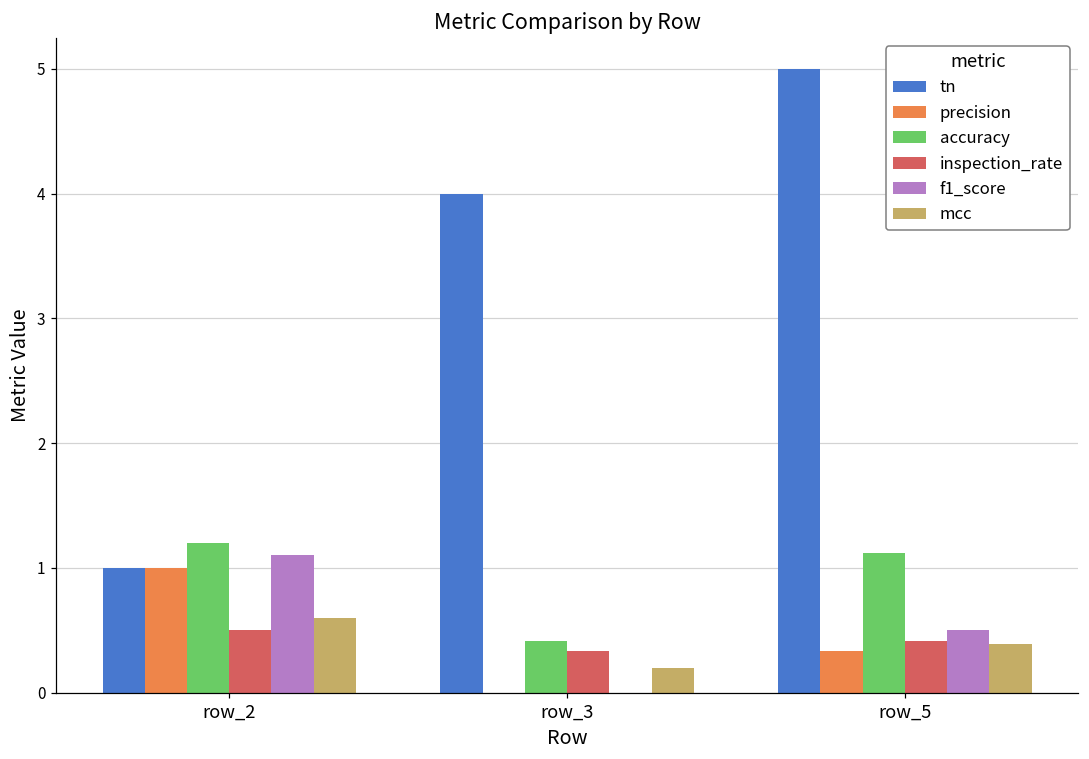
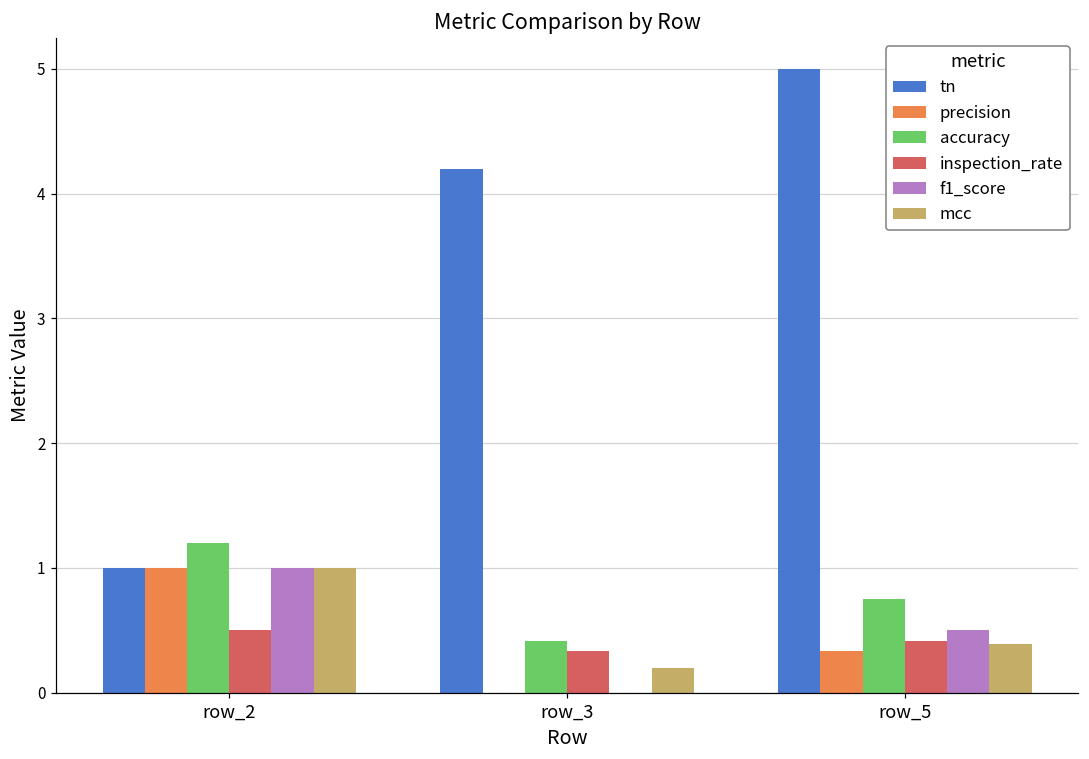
  {
    "tn": {
      "row_2": 1.0,
-     "row_3": 4.0,
+     "row_3": 4.2,
      "row_5": 5.0
    },
    "accuracy": {
      "row_2": 1.20,
      "row_3": 0.41,
-     "row_5": 1.12
+     "row_5": 0.75
    },
    "f1_score": {
-     "row_2": 1.1,
+     "row_2": 1.0,
      "row_3": 0.0,
      "row_5": 0.5
    },
    "mcc": {
-     "row_2": 0.6,
+     "row_2": 1.0,
      "row_3": 0.2,
      "row_5": 0.4
    }
  }
